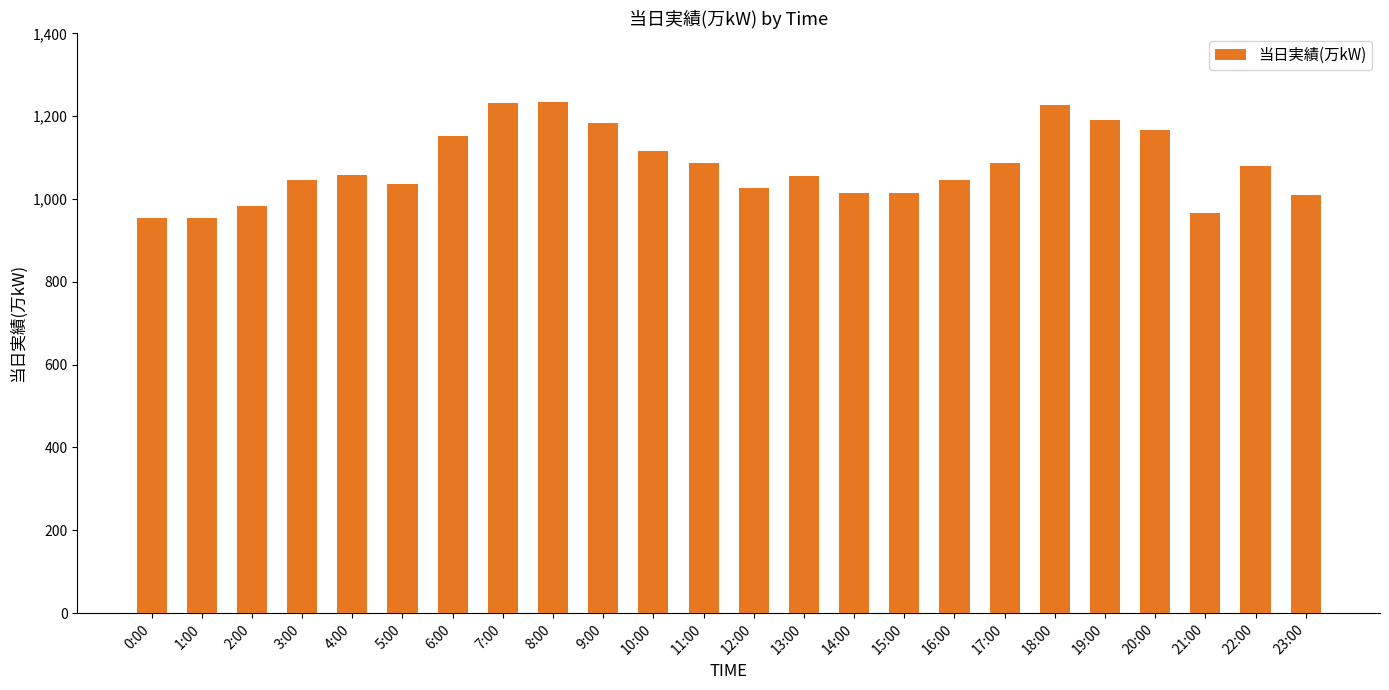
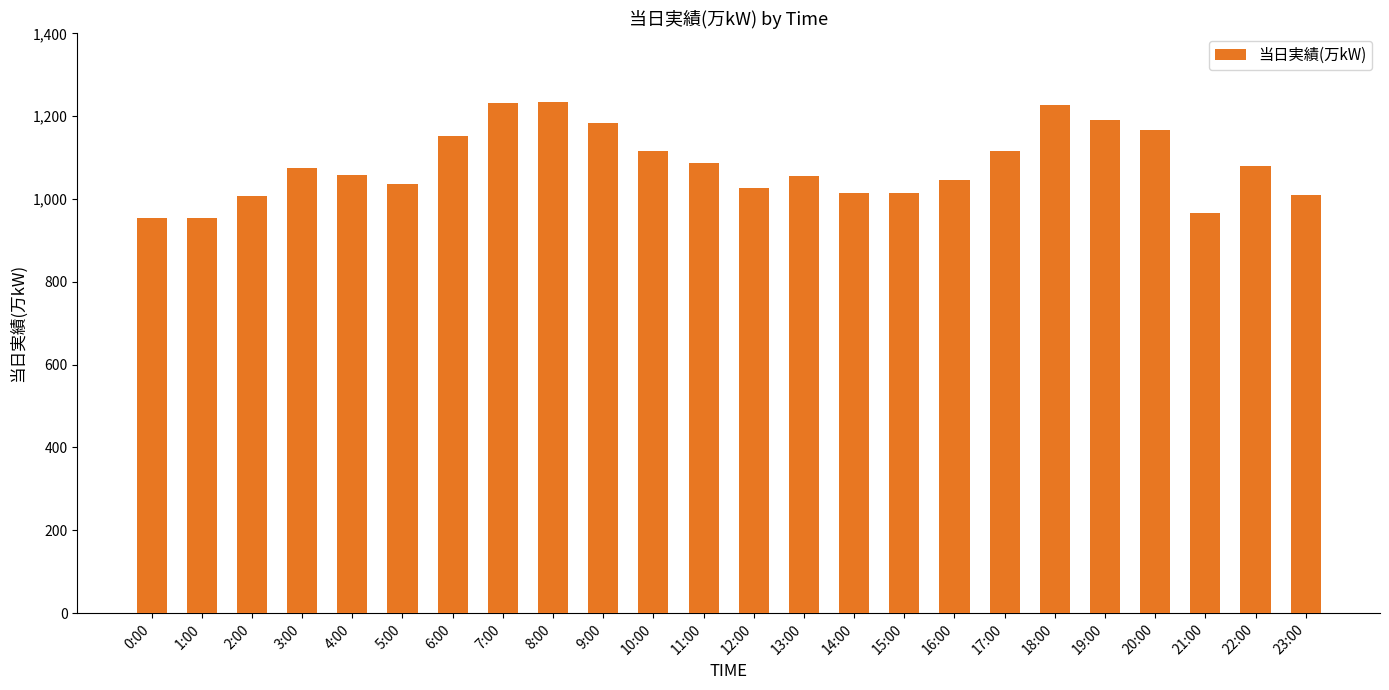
  {
    "0:00": "950",
    "1:00": "950",
-   "2:00": "980",
-   "3:00": "1,050",
+   "2:00": "1,010",
+   "3:00": "1,080",
    "4:00": "1,060",
    "5:00": "1,040",
    "6:00": "1,150",
    "7:00": "1,230",
    "8:00": "1,230",
    "9:00": "1,180",
    "10:00": "1,120",
    "11:00": "1,090",
    "12:00": "1,030",
    "13:00": "1,060",
    "14:00": "1,020",
    "15:00": "1,020",
    "16:00": "1,050",
-   "17:00": "1,090",
+   "17:00": "1,120",
    "18:00": "1,230",
    "19:00": "1,190",
    "20:00": "1,170",
    "21:00": "970",
    "22:00": "1,080",
    "23:00": "1,010"
  }
